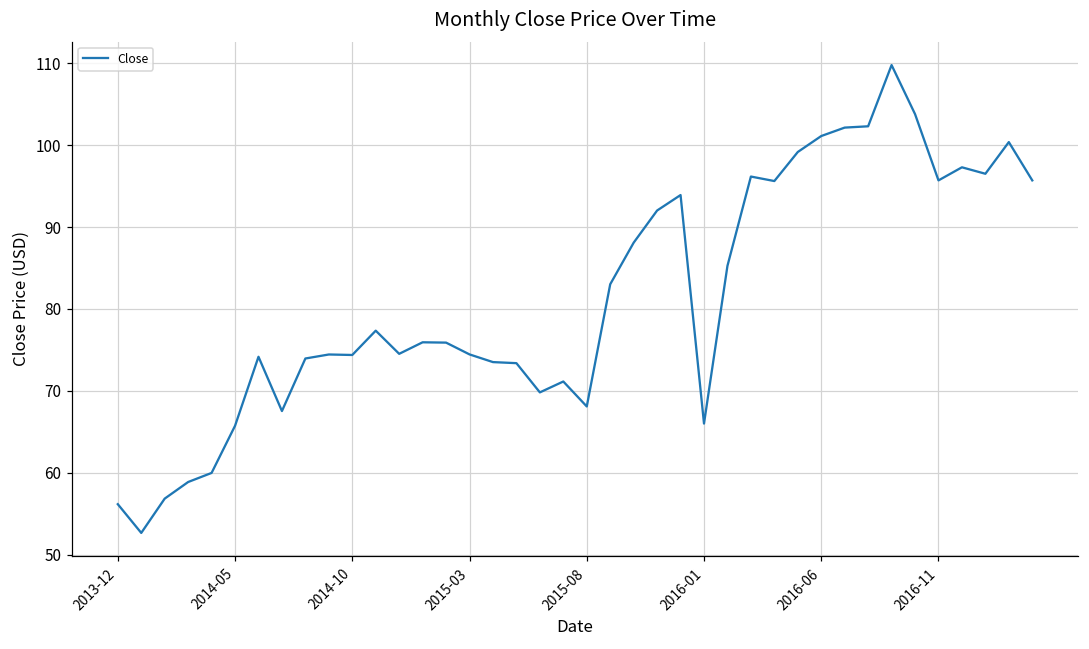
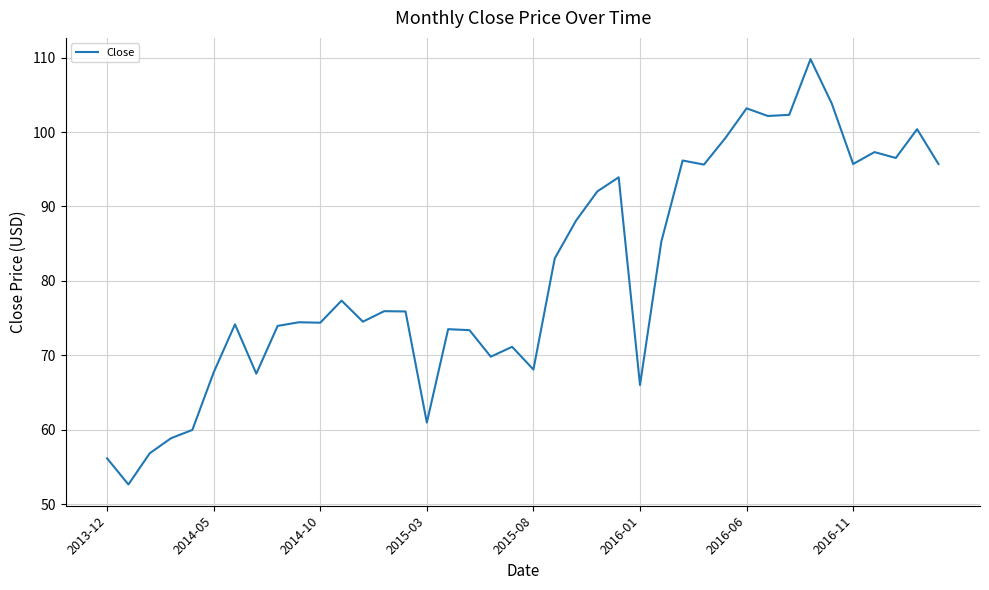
  {
    "2013-12": 56,
-   "2014-05": 66,
+   "2014-05": 68,
    "2014-10": 74,
-   "2015-03": 74,
+   "2015-03": 61,
    "2015-08": 68,
    "2016-01": 66,
-   "2016-06": 101,
+   "2016-06": 103,
    "2016-11": 96
  }
